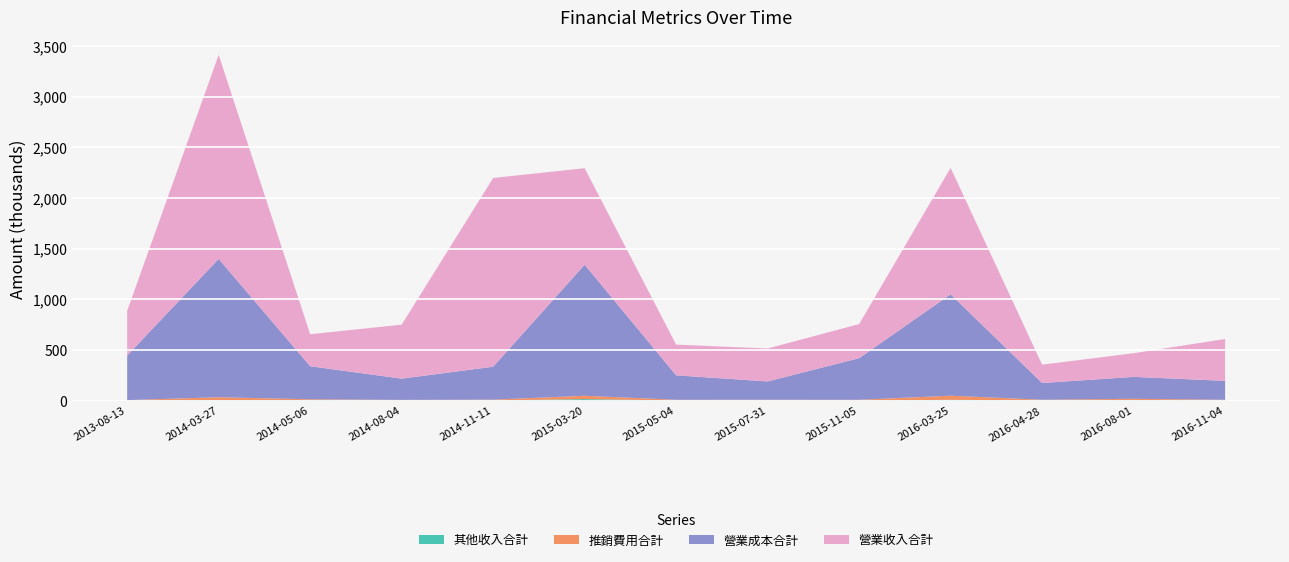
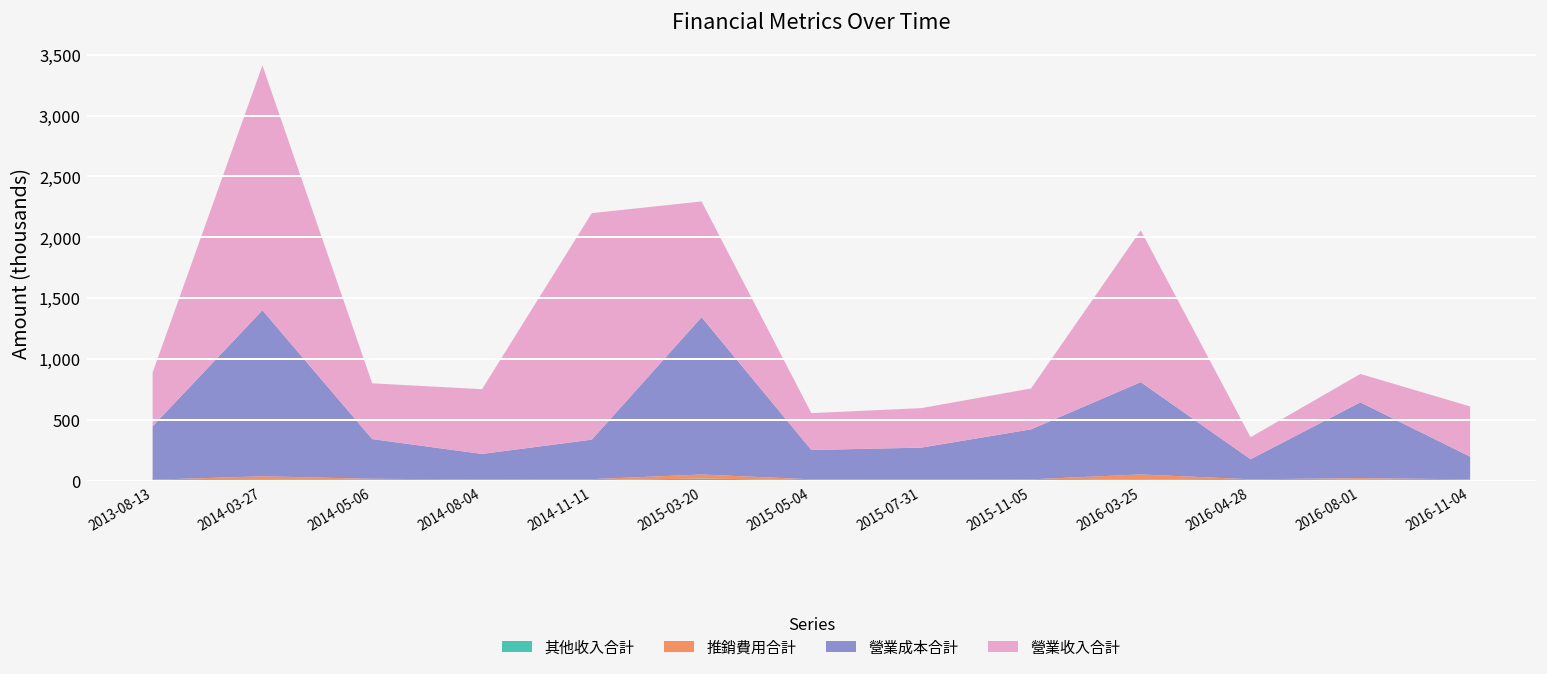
  {
    "推銷費用合計": {
      "2014-03-27": "30",
      "2015-03-20": "30",
      "2016-03-25": "40"
    },
    "營業成本合計": {
      "2013-08-13": "440",
      "2014-03-27": "1,370",
      "2014-05-06": "330",
      "2014-08-04": "210",
      "2014-11-11": "320",
      "2015-03-20": "1,290",
      "2015-05-04": "240",
-     "2015-07-31": "180",
+     "2015-07-31": "260",
      "2015-11-05": "410",
-     "2016-03-25": "1,000",
+     "2016-03-25": "760",
      "2016-04-28": "160",
-     "2016-08-01": "220",
+     "2016-08-01": "620",
      "2016-11-04": "190"
    },
    "營業收入合計": {
      "2013-08-13": "440",
      "2014-03-27": "2,010",
-     "2014-05-06": "320",
+     "2014-05-06": "460",
      "2014-08-04": "530",
      "2014-11-11": "1,860",
      "2015-03-20": "950",
      "2015-05-04": "300",
      "2015-07-31": "320",
      "2015-11-05": "340",
      "2016-03-25": "1,250",
      "2016-04-28": "180",
      "2016-08-01": "230",
      "2016-11-04": "410"
    }
  }
